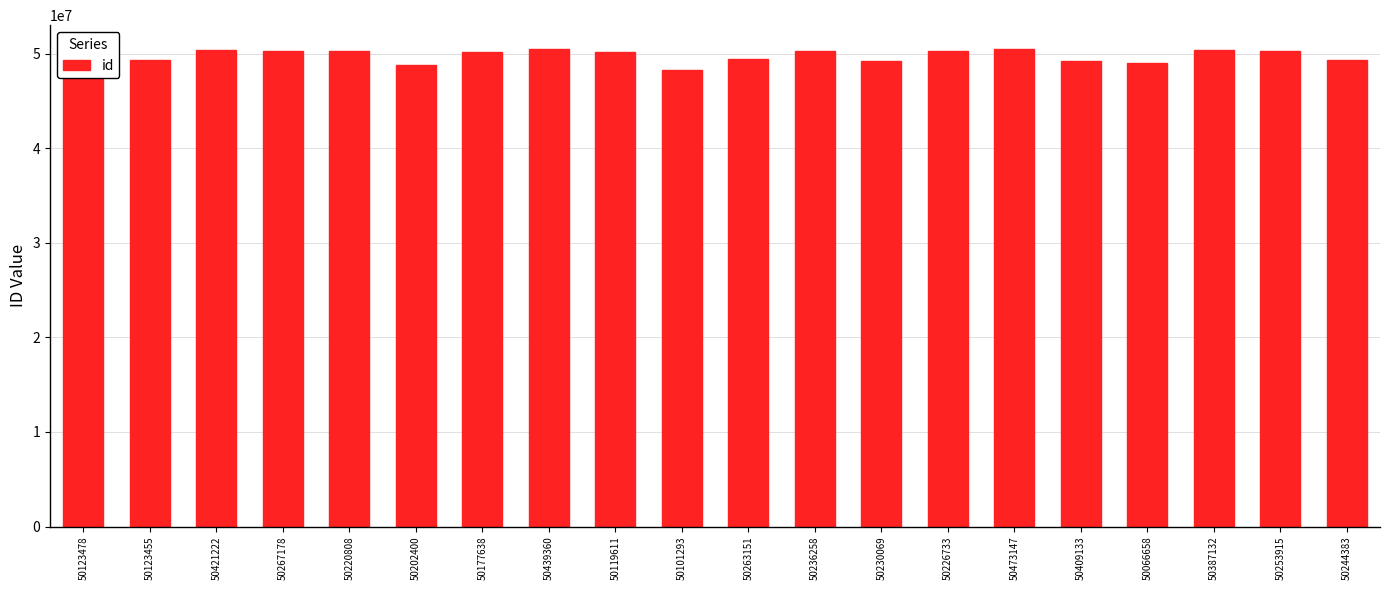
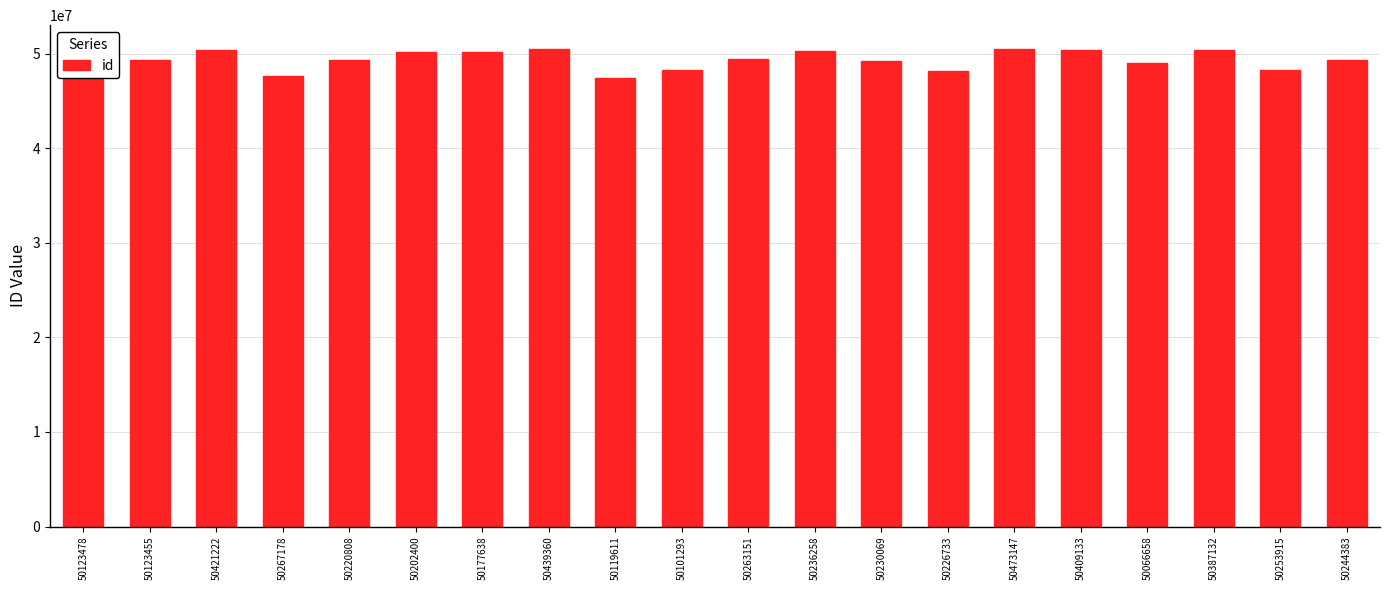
  {
    "50123455": 49000000,
    "50421222": 50000000,
-   "50267178": 50000000,
-   "50220808": 50000000,
-   "50202400": 49000000,
+   "50267178": 48000000,
+   "50220808": 49000000,
+   "50202400": 50000000,
    "50177638": 50000000,
    "50439360": 50000000,
-   "50119611": 50000000,
+   "50119611": 47000000,
    "50101293": 48000000,
    "50263151": 49000000,
    "50236258": 50000000,
    "50230069": 49000000,
-   "50226733": 50000000,
+   "50226733": 48000000,
    "50473147": 50000000,
-   "50409133": 49000000,
+   "50409133": 50000000,
    "50066658": 49000000,
    "50387132": 50000000,
-   "50253915": 50000000,
+   "50253915": 48000000,
    "50244383": 49000000
  }
